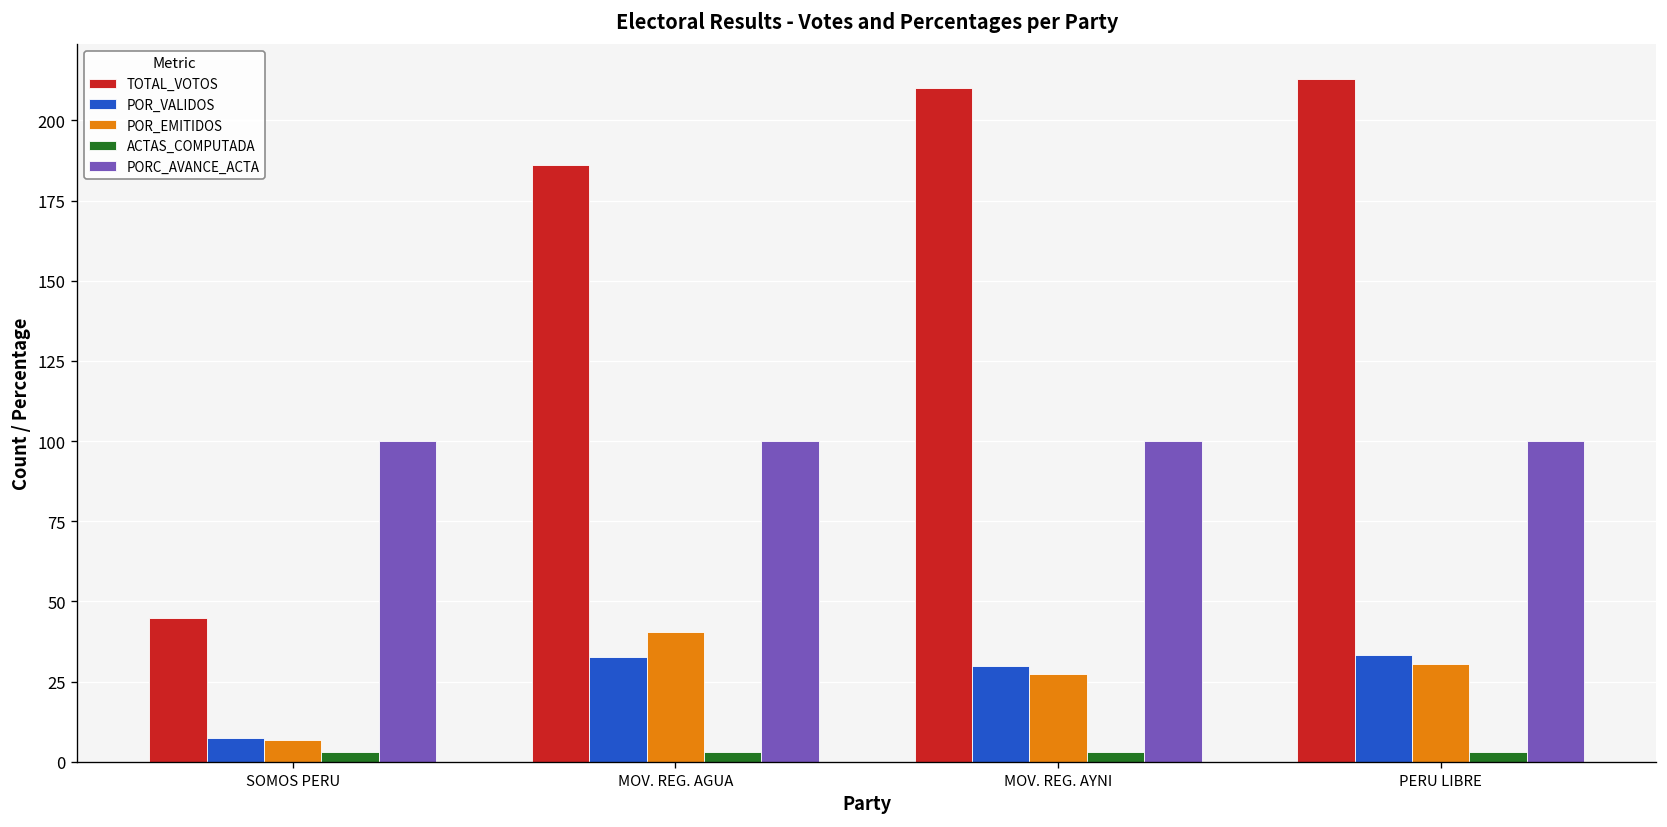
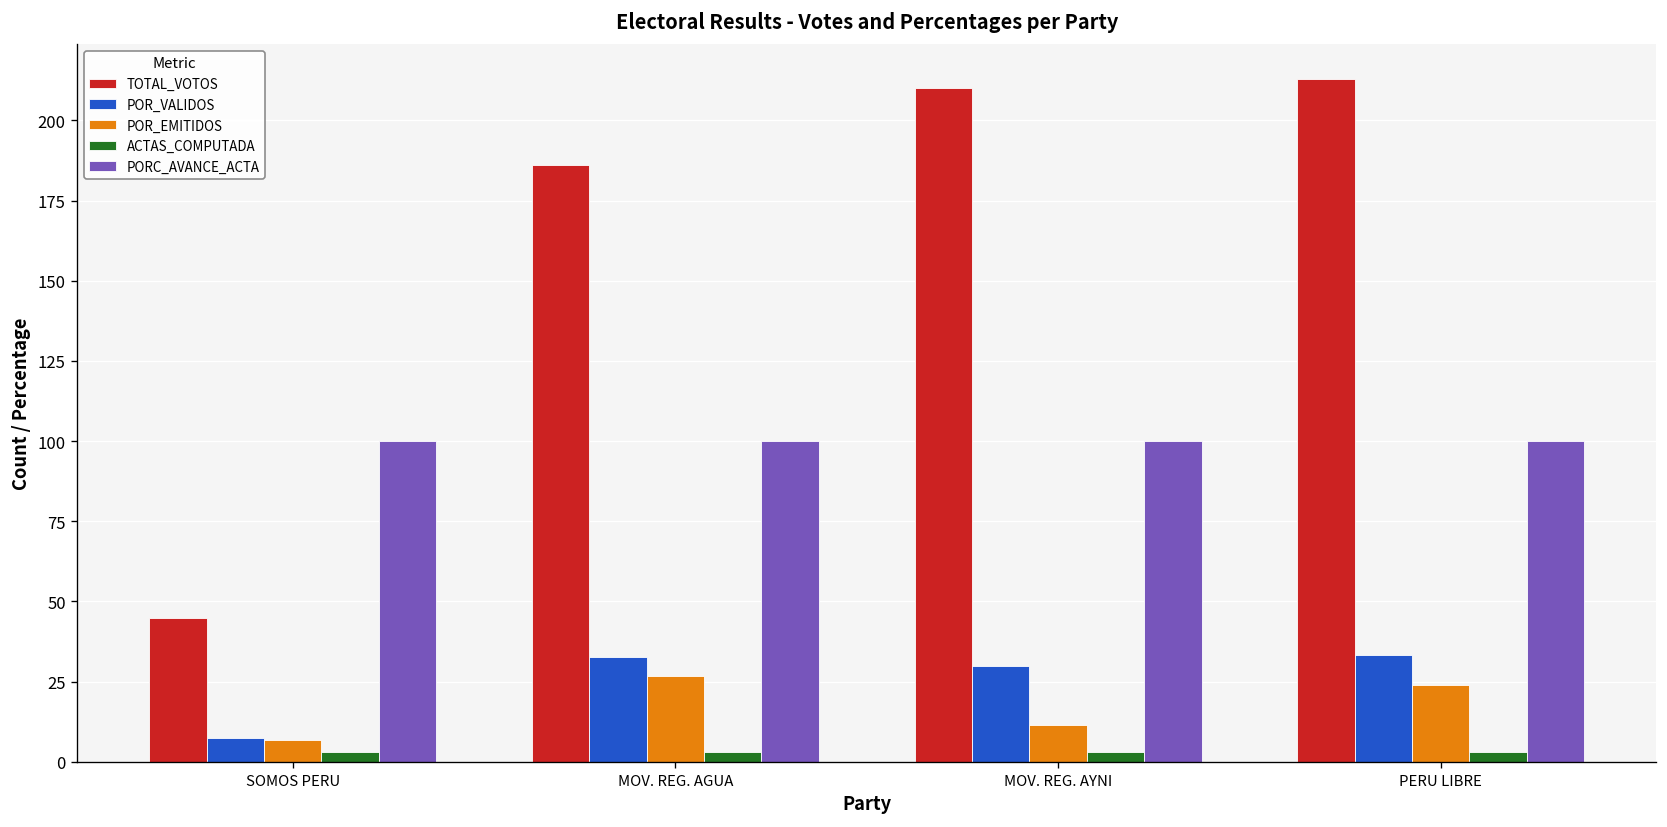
  {
    "TOTAL_VOTOS": {
      "SOMOS PERU": 45,
      "MOV. REG. AGUA": 186,
      "MOV. REG. AYNI": 210,
      "PERU LIBRE": 213
    },
    "POR_VALIDOS": {
      "SOMOS PERU": 8,
      "MOV. REG. AGUA": 33,
      "MOV. REG. AYNI": 30,
      "PERU LIBRE": 33
    },
    "POR_EMITIDOS": {
      "SOMOS PERU": 7,
-     "MOV. REG. AGUA": 40,
-     "MOV. REG. AYNI": 27,
-     "PERU LIBRE": 31
+     "MOV. REG. AGUA": 27,
+     "MOV. REG. AYNI": 11,
+     "PERU LIBRE": 24
    },
    "ACTAS_COMPUTADA": {
      "SOMOS PERU": 3,
      "MOV. REG. AGUA": 3,
      "MOV. REG. AYNI": 3,
      "PERU LIBRE": 3
    },
    "PORC_AVANCE_ACTA": {
      "SOMOS PERU": 100,
      "MOV. REG. AGUA": 100,
      "MOV. REG. AYNI": 100,
      "PERU LIBRE": 100
    }
  }
